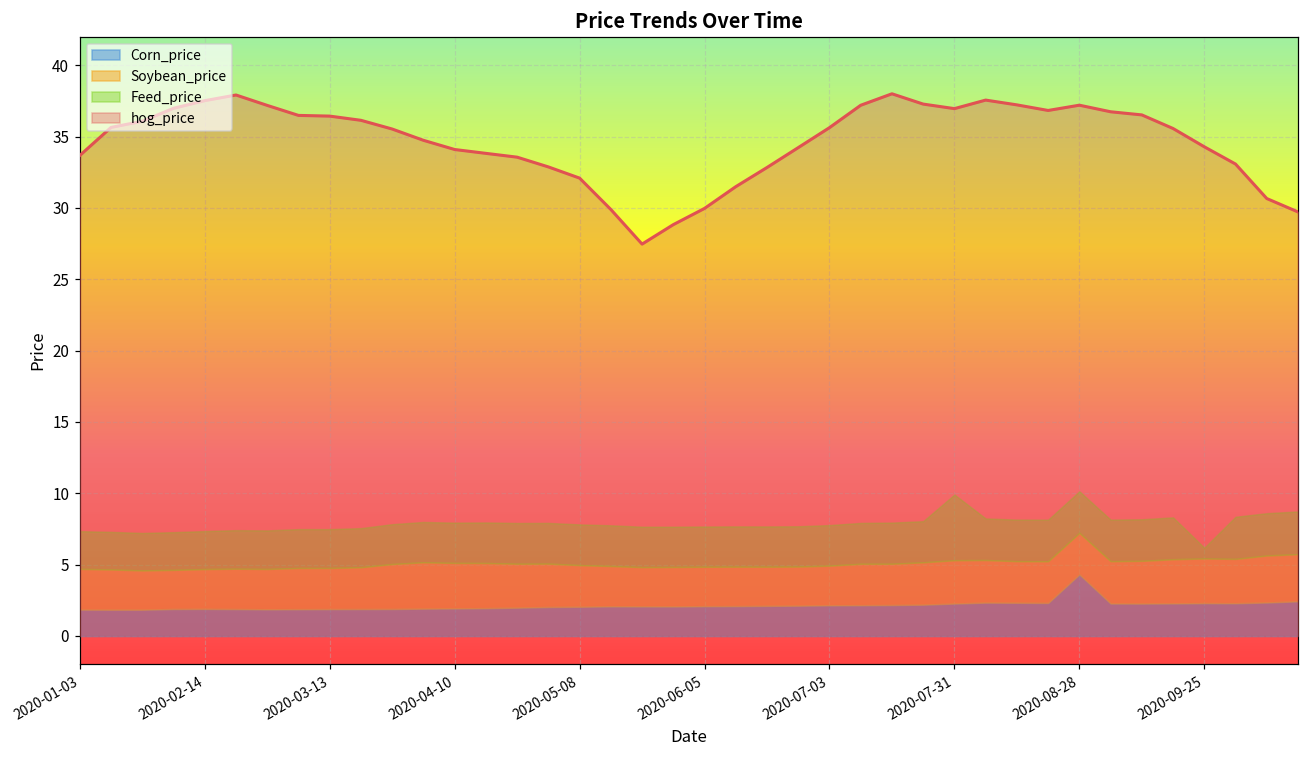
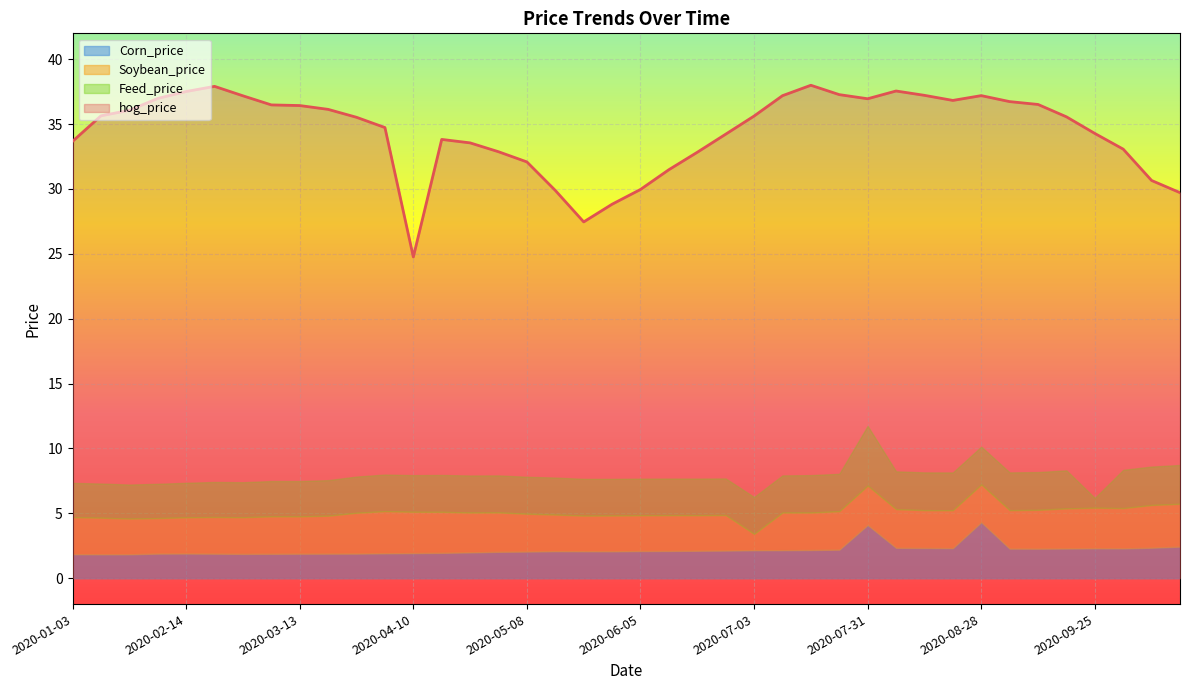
  {
    "Corn_price": {
      "2020-01-03": 1.8,
      "2020-02-14": 1.9,
      "2020-03-13": 1.9,
      "2020-04-10": 1.9,
      "2020-05-08": 2.0,
      "2020-06-05": 2.1,
      "2020-07-03": 2.2,
-     "2020-07-31": 2.3,
+     "2020-07-31": 4.1,
      "2020-08-28": 4.3,
      "2020-09-25": 2.3
    },
    "Soybean_price": {
      "2020-01-03": 2.9,
      "2020-02-14": 2.8,
      "2020-03-13": 2.9,
      "2020-04-10": 3.2,
      "2020-05-08": 2.9,
      "2020-06-05": 2.8,
-     "2020-07-03": 2.8,
+     "2020-07-03": 1.3,
      "2020-07-31": 3.0,
      "2020-08-28": 2.9,
      "2020-09-25": 3.1
    },
    "Feed_price": {
      "2020-01-03": 2.6,
      "2020-02-14": 2.7,
      "2020-03-13": 2.7,
      "2020-04-10": 2.8,
      "2020-05-08": 2.9,
      "2020-06-05": 2.8,
      "2020-07-03": 2.8,
      "2020-07-31": 4.6,
      "2020-08-28": 2.9,
      "2020-09-25": 0.8
    },
    "hog_price": {
      "2020-01-03": 33.7,
      "2020-03-13": 36.4,
-     "2020-04-10": 34.1,
+     "2020-04-10": 24.8,
      "2020-05-08": 32.1,
      "2020-06-05": 30.0,
      "2020-07-03": 35.6,
      "2020-07-31": 37.0,
      "2020-08-28": 37.2,
      "2020-09-25": 34.3
    }
  }
